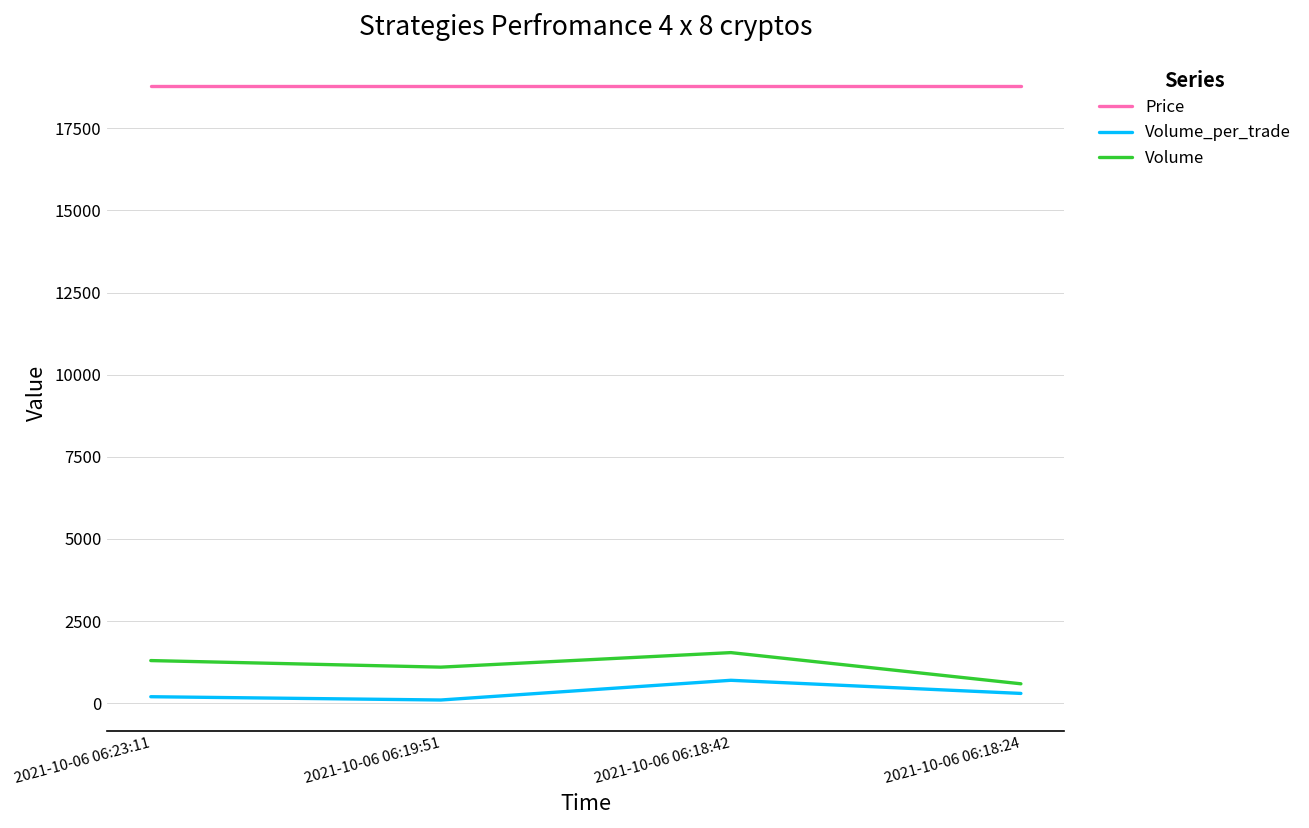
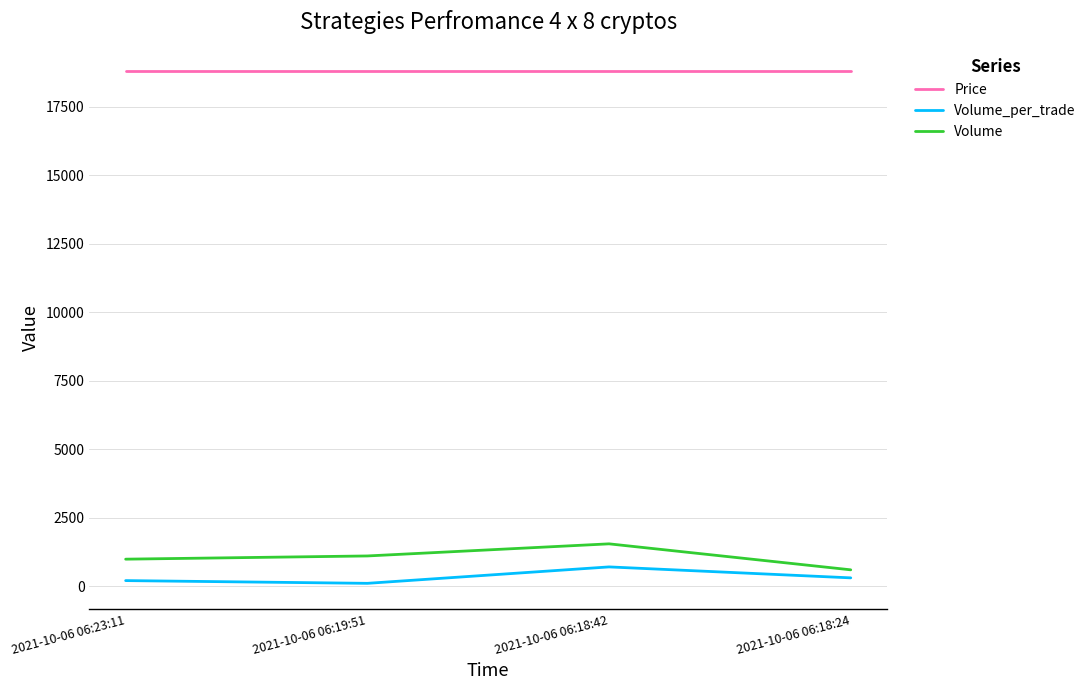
  {
    "Price": {
      "2021-10-06 06:23:11": 18800,
      "2021-10-06 06:19:51": 18800,
      "2021-10-06 06:18:42": 18800,
      "2021-10-06 06:18:24": 18800
    },
    "Volume_per_trade": {
      "2021-10-06 06:23:11": 200,
      "2021-10-06 06:19:51": 100,
      "2021-10-06 06:18:42": 700,
      "2021-10-06 06:18:24": 300
    },
    "Volume": {
-     "2021-10-06 06:23:11": 1300,
+     "2021-10-06 06:23:11": 1000,
      "2021-10-06 06:19:51": 1100,
      "2021-10-06 06:18:42": 1500,
      "2021-10-06 06:18:24": 600
    }
  }
